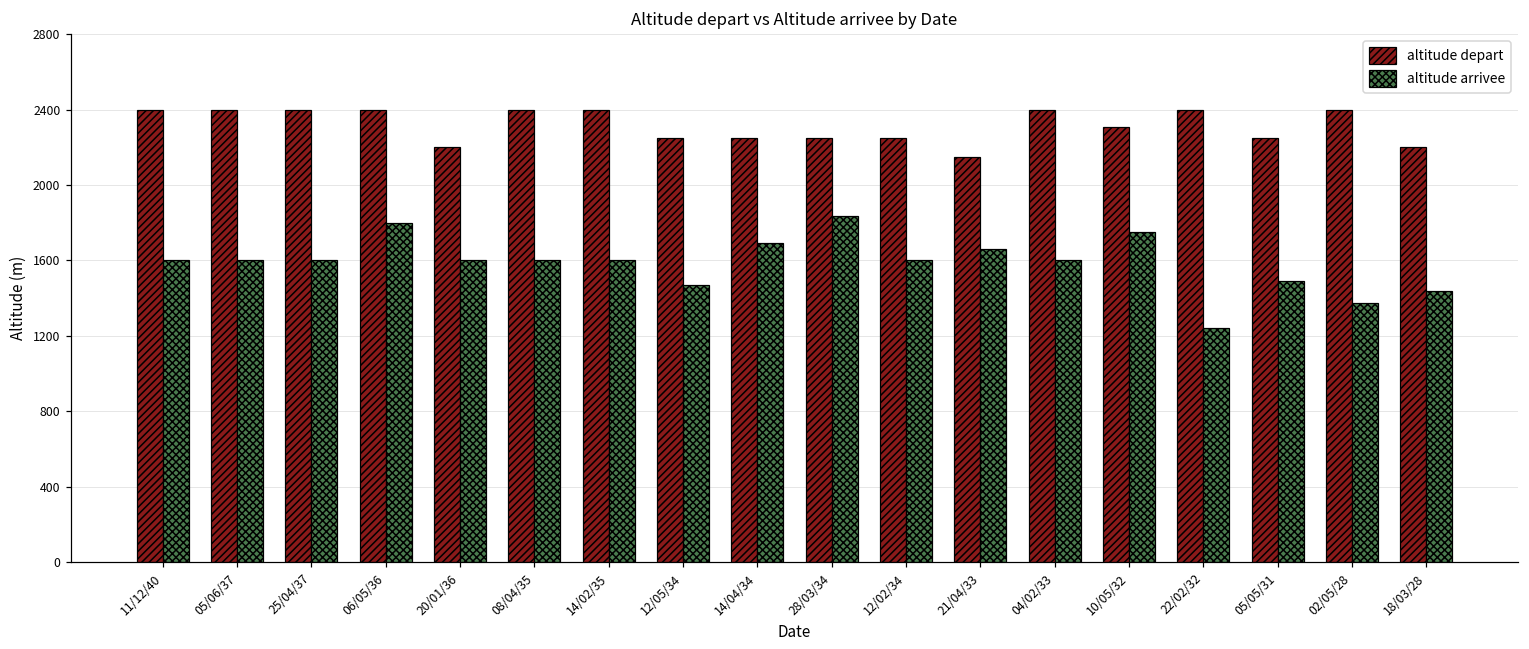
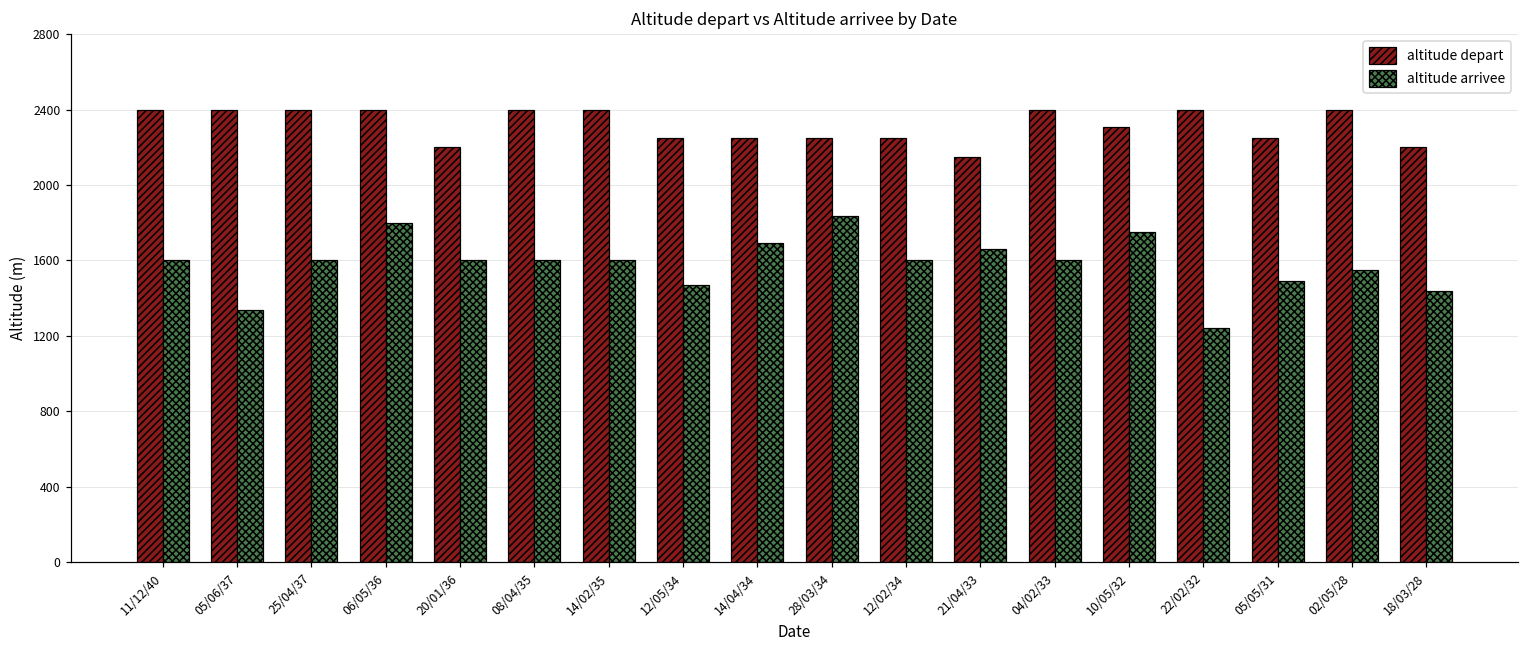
  {
    "altitude depart": {
      "11/12/40": 2400,
      "05/06/37": 2400,
      "25/04/37": 2400,
      "06/05/36": 2400,
      "20/01/36": 2200,
      "08/04/35": 2400,
      "14/02/35": 2400,
      "12/05/34": 2250,
      "14/04/34": 2250,
      "28/03/34": 2250,
      "12/02/34": 2250,
      "21/04/33": 2150,
      "04/02/33": 2400,
      "10/05/32": 2310,
      "22/02/32": 2400,
      "05/05/31": 2250,
      "02/05/28": 2400,
      "18/03/28": 2200
    },
    "altitude arrivee": {
      "11/12/40": 1600,
-     "05/06/37": 1600,
+     "05/06/37": 1340,
      "25/04/37": 1600,
      "06/05/36": 1800,
      "20/01/36": 1600,
      "08/04/35": 1600,
      "14/02/35": 1600,
      "12/05/34": 1470,
      "14/04/34": 1690,
      "28/03/34": 1830,
      "12/02/34": 1600,
      "21/04/33": 1660,
      "04/02/33": 1600,
      "10/05/32": 1750,
      "22/02/32": 1240,
      "05/05/31": 1490,
-     "02/05/28": 1370,
+     "02/05/28": 1550,
      "18/03/28": 1440
    }
  }
